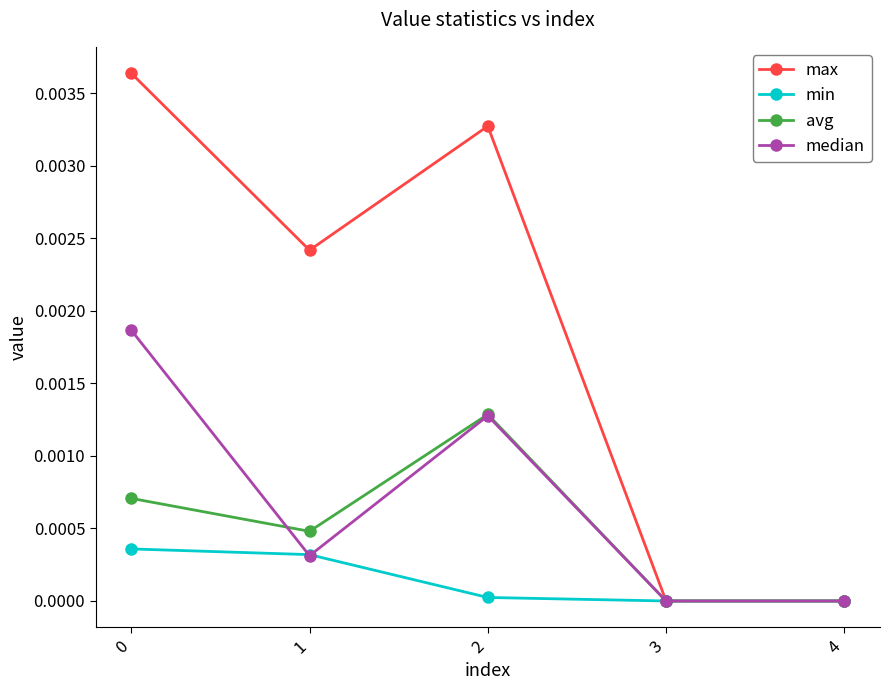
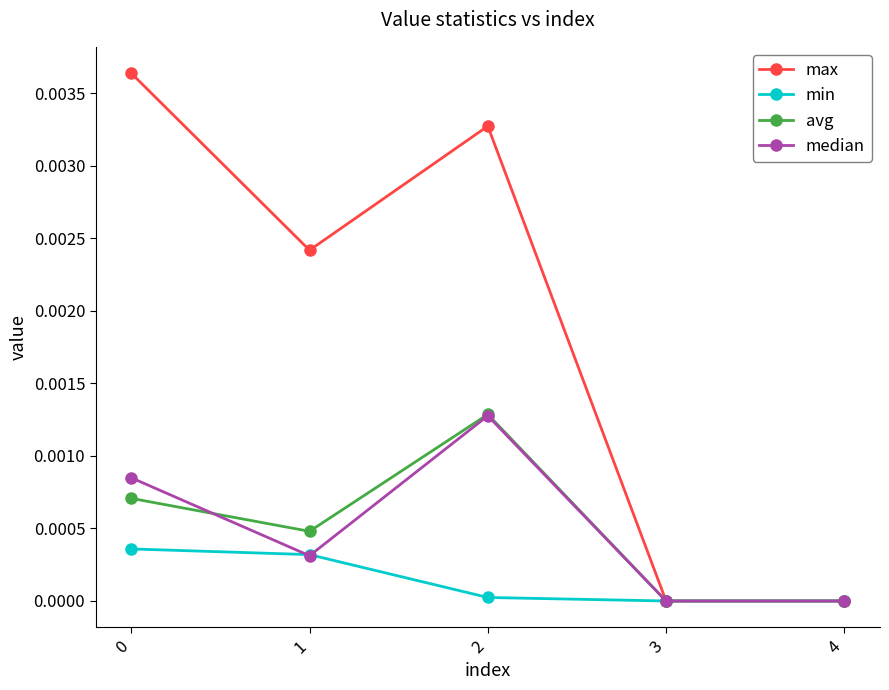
  {
    "max": {
      "0": 0.00364,
      "1": 0.00242,
      "2": 0.00327
    },
    "min": {
      "0": 0.00036,
      "2": 0.00002
    },
    "avg": {
      "0": 0.00071,
      "1": 0.00048
    },
    "median": {
-     "0": 0.00187
+     "0": 0.00085
    }
  }
